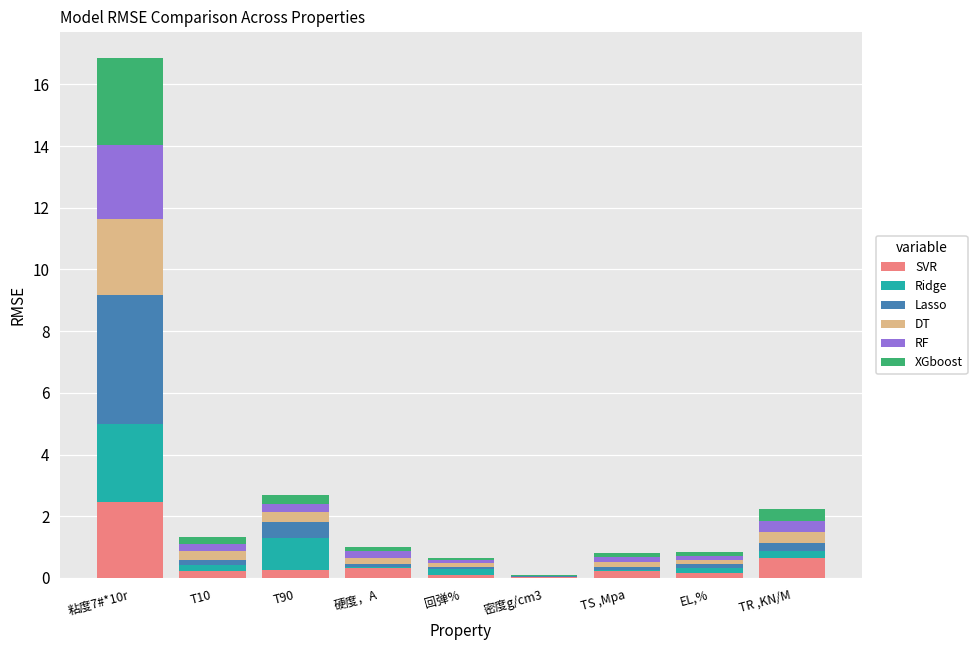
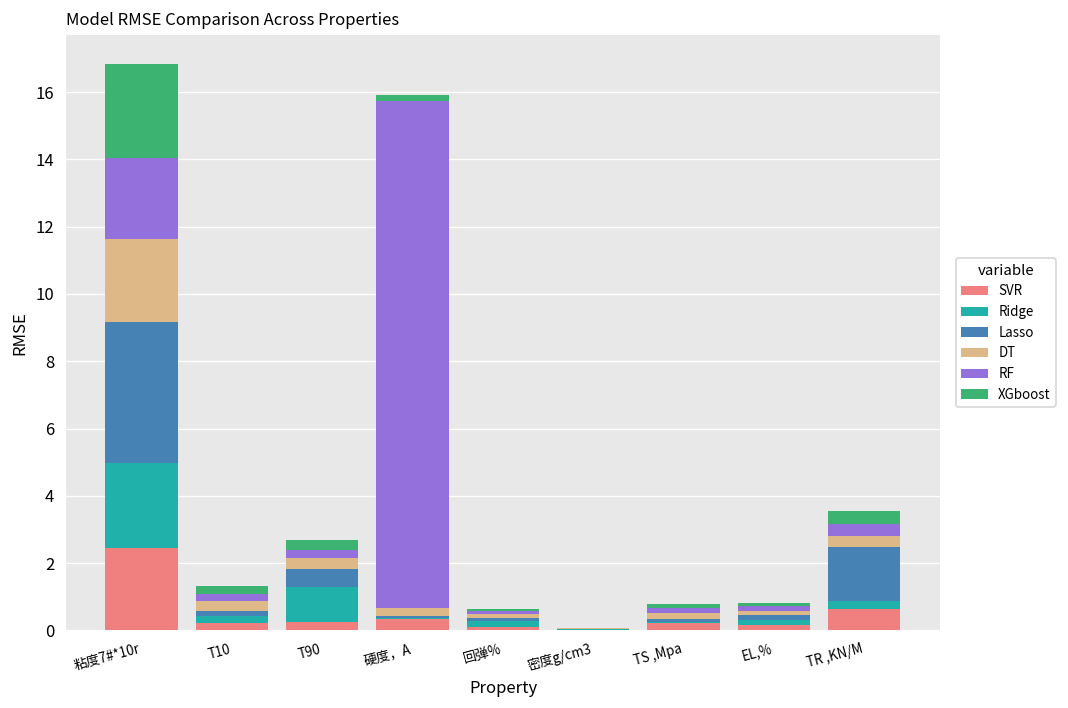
  {
    "Ridge": {
      "粘度7#*10r": 2.5,
      "T10": 0.2,
      "T90": 1.1,
      "回弹%": 0.2,
      "EL,%": 0.2,
      "TR ,KN/M": 0.2
    },
    "Lasso": {
      "粘度7#*10r": 4.2,
      "T10": 0.2,
      "T90": 0.5,
      "TS ,Mpa": 0.1,
      "EL,%": 0.1,
-     "TR ,KN/M": 0.3
+     "TR ,KN/M": 1.6
    },
    "RF": {
      "粘度7#*10r": 2.4,
      "T10": 0.2,
      "T90": 0.3,
-     "硬度，A": 0.2,
+     "硬度，A": 15.1,
      "TS ,Mpa": 0.2,
      "EL,%": 0.1,
      "TR ,KN/M": 0.4
    },
    "XGboost": {
      "粘度7#*10r": 2.8,
      "T10": 0.2,
      "T90": 0.3,
      "硬度，A": 0.2,
      "TS ,Mpa": 0.1,
      "EL,%": 0.1,
      "TR ,KN/M": 0.4
    }
  }
